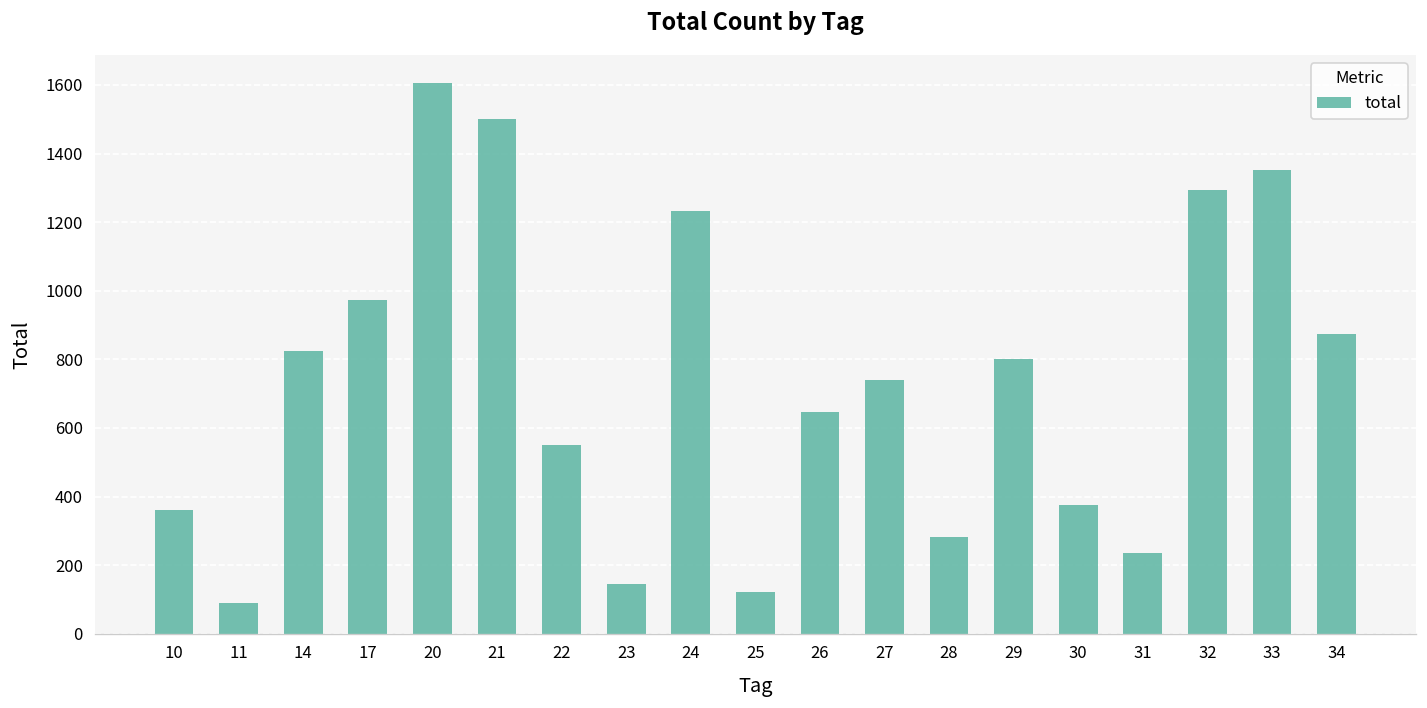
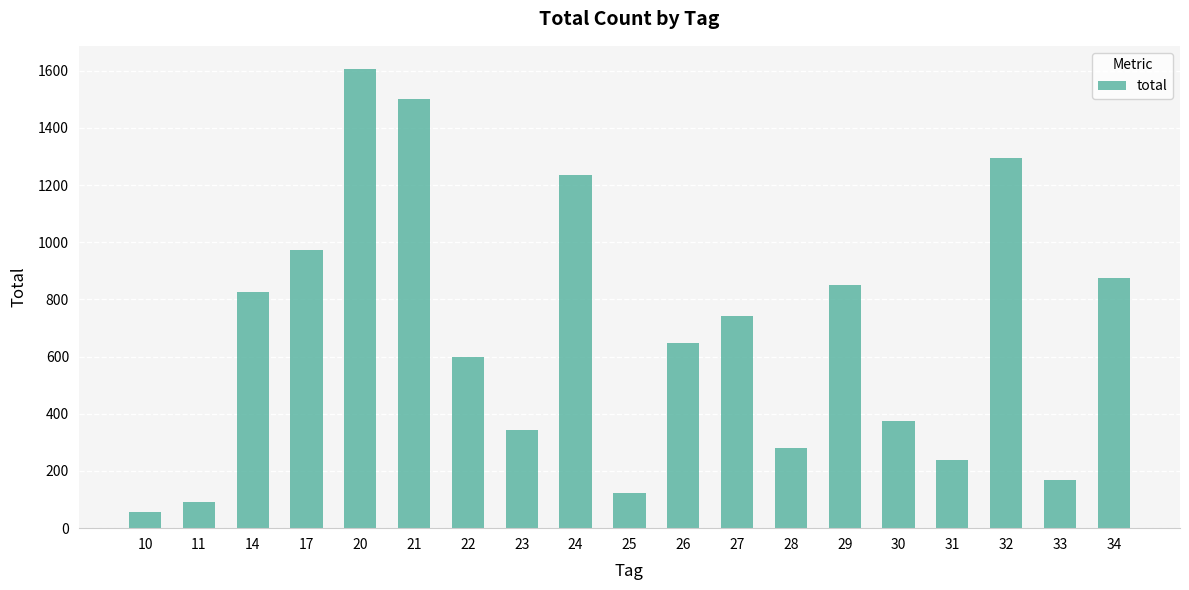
  {
-   "10": 360,
+   "10": 60,
    "11": 90,
    "14": 830,
    "17": 970,
    "20": 1610,
    "21": 1500,
-   "22": 550,
-   "23": 150,
+   "22": 600,
+   "23": 350,
    "24": 1230,
    "25": 120,
    "26": 650,
    "27": 740,
    "28": 280,
-   "29": 800,
+   "29": 850,
    "30": 380,
    "31": 240,
    "32": 1290,
-   "33": 1350,
+   "33": 170,
    "34": 870
  }
